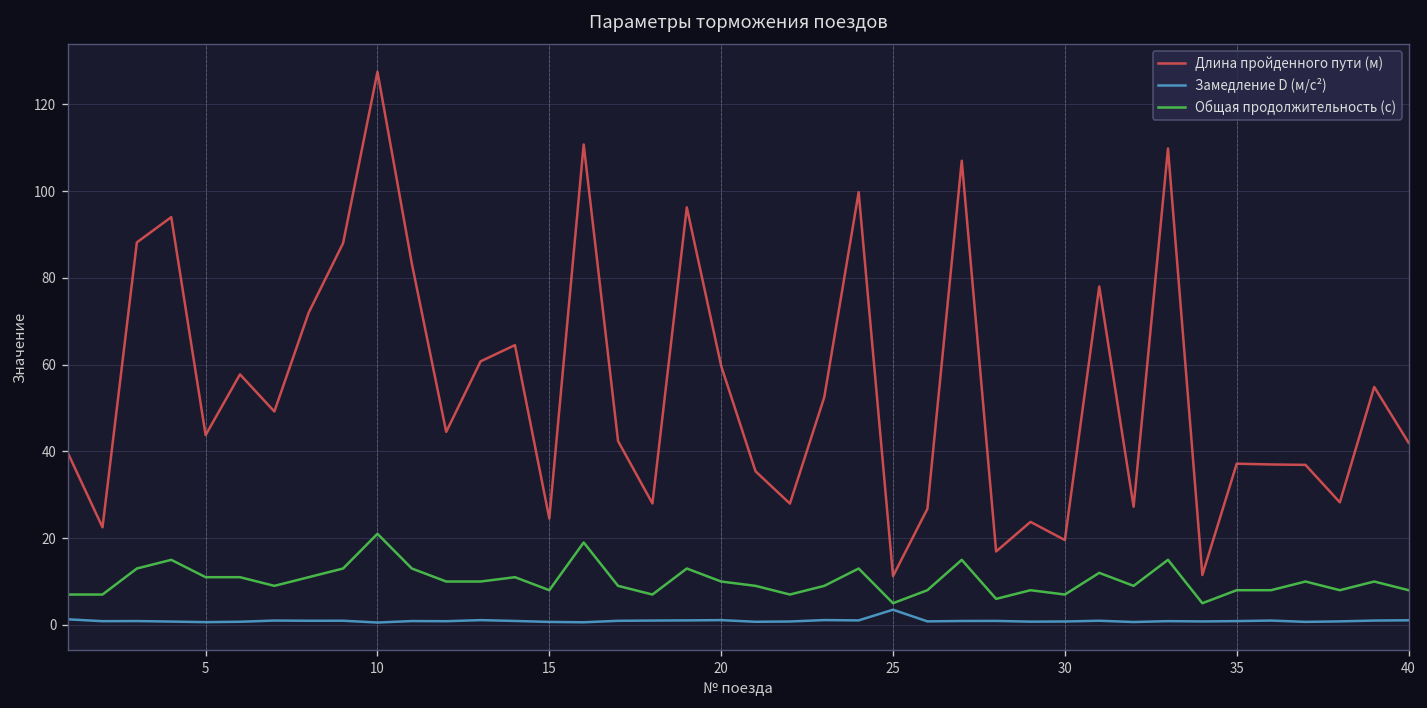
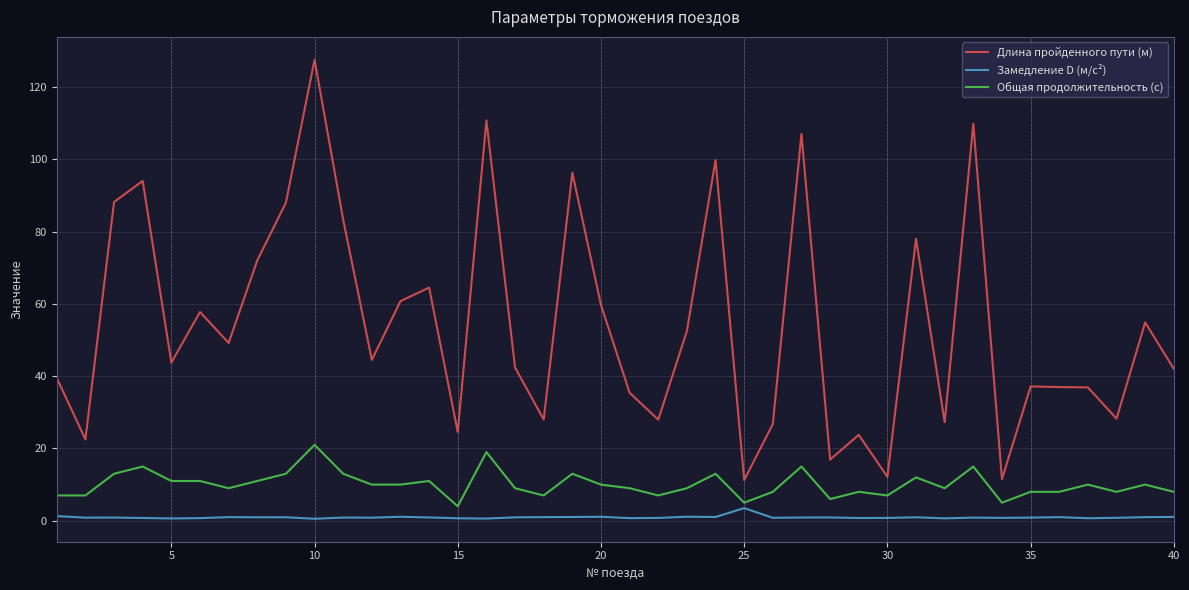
  {
    "Длина пройденного пути (м)": {
      "5": 44,
      "10": 128,
      "15": 25,
      "20": 60,
      "25": 11,
-     "30": 20,
+     "30": 12,
      "35": 37,
      "40": 42
    },
    "Замедление D (м/с²)": {
      "5": 1,
      "10": 1,
      "15": 1,
      "20": 1,
      "25": 4,
      "30": 1,
      "35": 1,
      "40": 1
    },
    "Общая продолжительность (с)": {
      "5": 11,
      "10": 21,
-     "15": 8,
+     "15": 4,
      "20": 10,
      "25": 5,
      "30": 7,
      "35": 8,
      "40": 8
    }
  }
